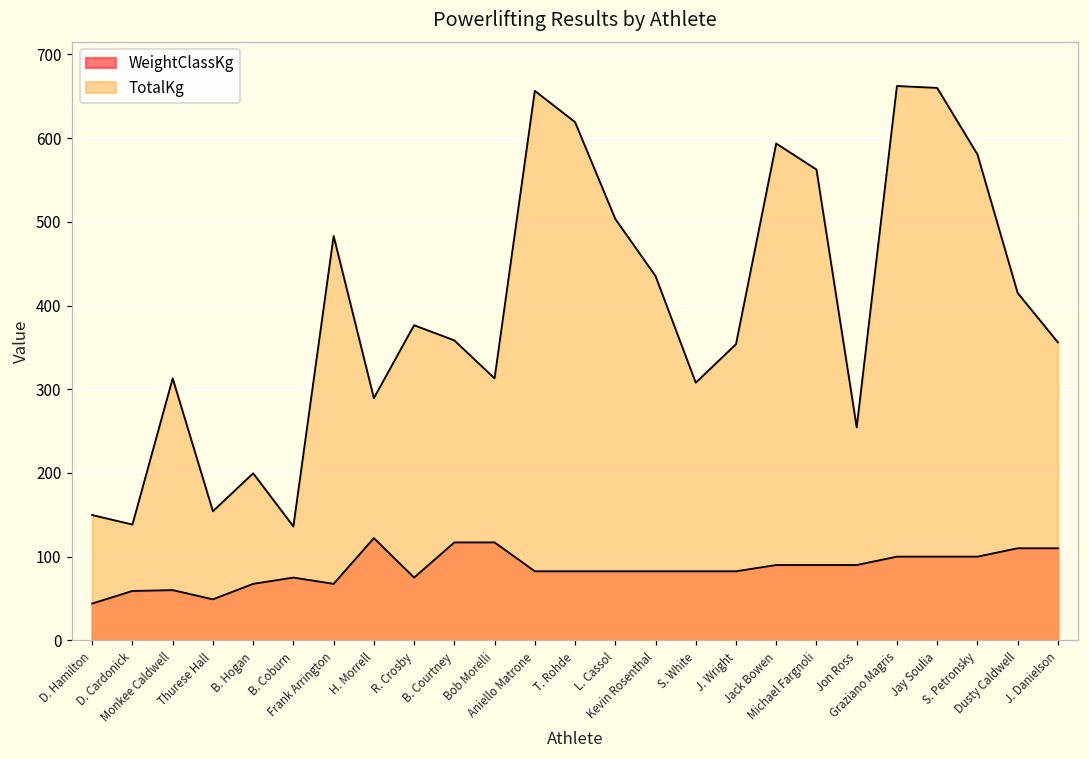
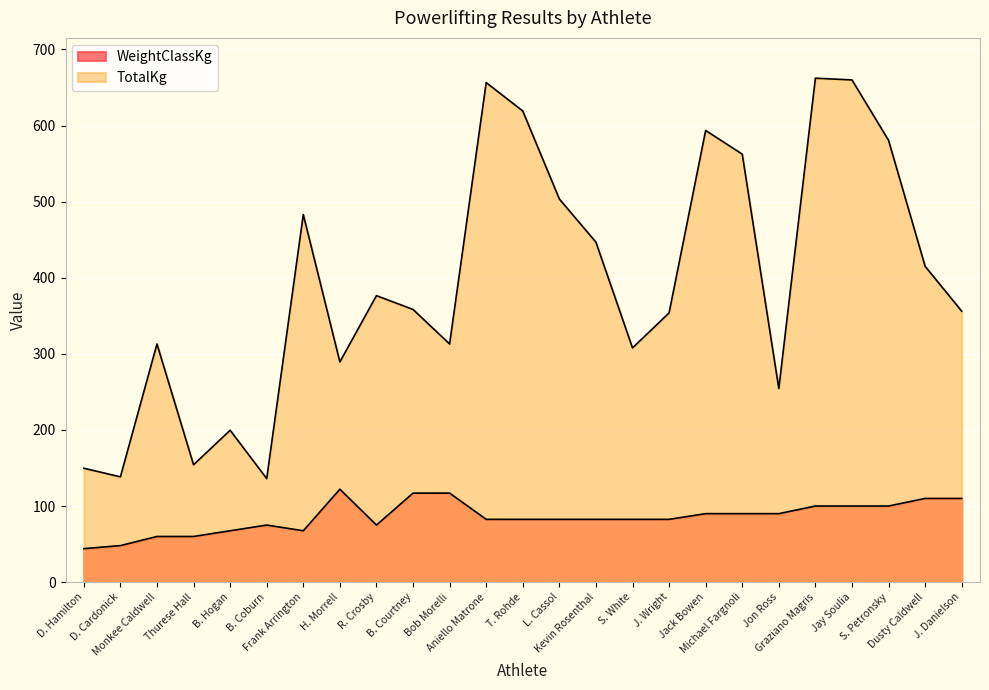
  {
    "WeightClassKg": {
      "D. Hamilton": 40,
-     "D. Cardonick": 60,
+     "D. Cardonick": 50,
      "Monkee Caldwell": 60,
-     "Thurese Hall": 50,
+     "Thurese Hall": 60,
      "B. Hogan": 70,
      "B. Coburn": 80,
      "Frank Arrington": 70,
      "H. Morrell": 120,
      "R. Crosby": 80,
      "B. Courtney": 120,
      "Bob Morelli": 120,
      "Aniello Matrone": 80,
      "T. Rohde": 80,
      "L. Cassol": 80,
      "Kevin Rosenthal": 80,
      "S. White": 80,
      "J. Wright": 80,
      "Jack Bowen": 90,
      "Michael Fargnoli": 90,
      "Jon Ross": 90,
      "Graziano Magris": 100,
      "Jay Soulia": 100,
      "S. Petronsky": 100,
      "Dusty Caldwell": 110,
      "J. Danielson": 110
    },
    "TotalKg": {
      "D. Hamilton": 150,
      "D. Cardonick": 140,
      "Monkee Caldwell": 310,
      "Thurese Hall": 150,
      "B. Hogan": 200,
      "B. Coburn": 140,
      "Frank Arrington": 480,
      "H. Morrell": 290,
      "R. Crosby": 380,
      "B. Courtney": 360,
      "Bob Morelli": 310,
      "Aniello Matrone": 660,
      "T. Rohde": 620,
      "L. Cassol": 500,
-     "Kevin Rosenthal": 440,
+     "Kevin Rosenthal": 450,
      "S. White": 310,
      "J. Wright": 350,
      "Jack Bowen": 590,
      "Michael Fargnoli": 560,
      "Jon Ross": 250,
      "Graziano Magris": 660,
      "Jay Soulia": 660,
      "S. Petronsky": 580,
      "Dusty Caldwell": 420,
      "J. Danielson": 360
    }
  }
